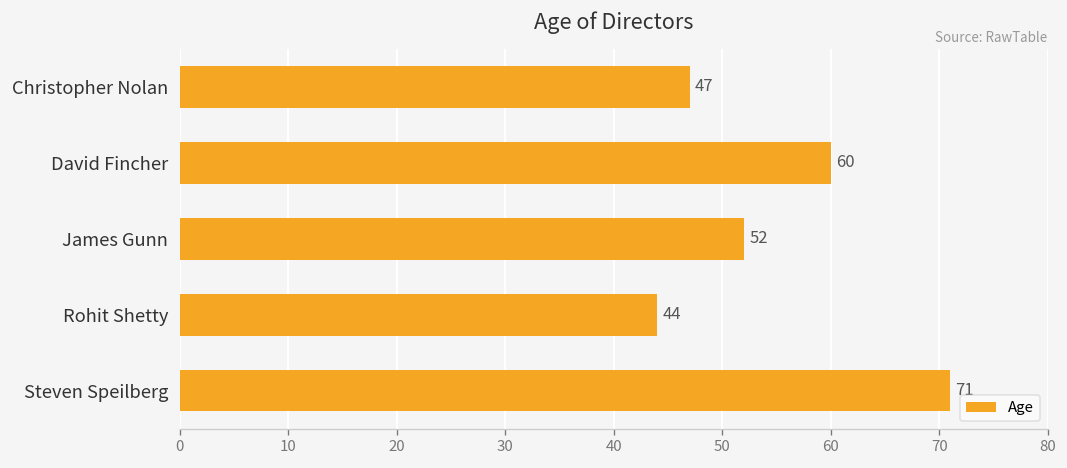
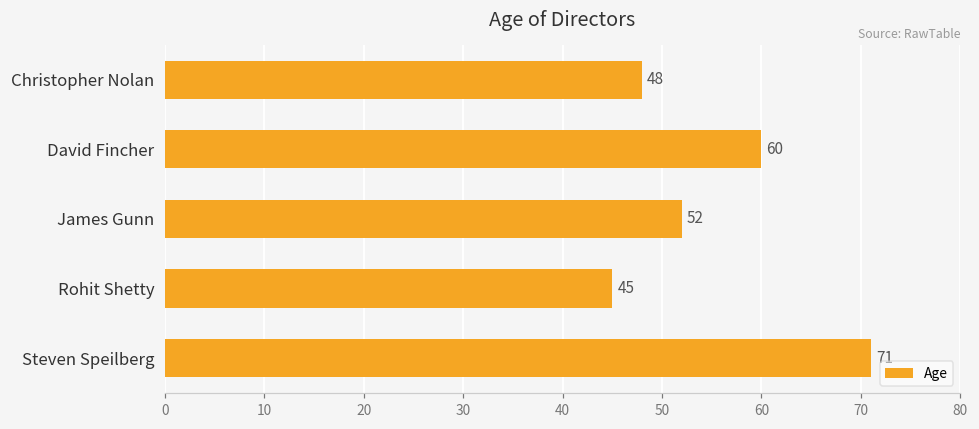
  {
-   "Christopher Nolan": 47,
+   "Christopher Nolan": 48,
    "David Fincher": 60,
    "James Gunn": 52,
-   "Rohit Shetty": 44
+   "Rohit Shetty": 45
  }
